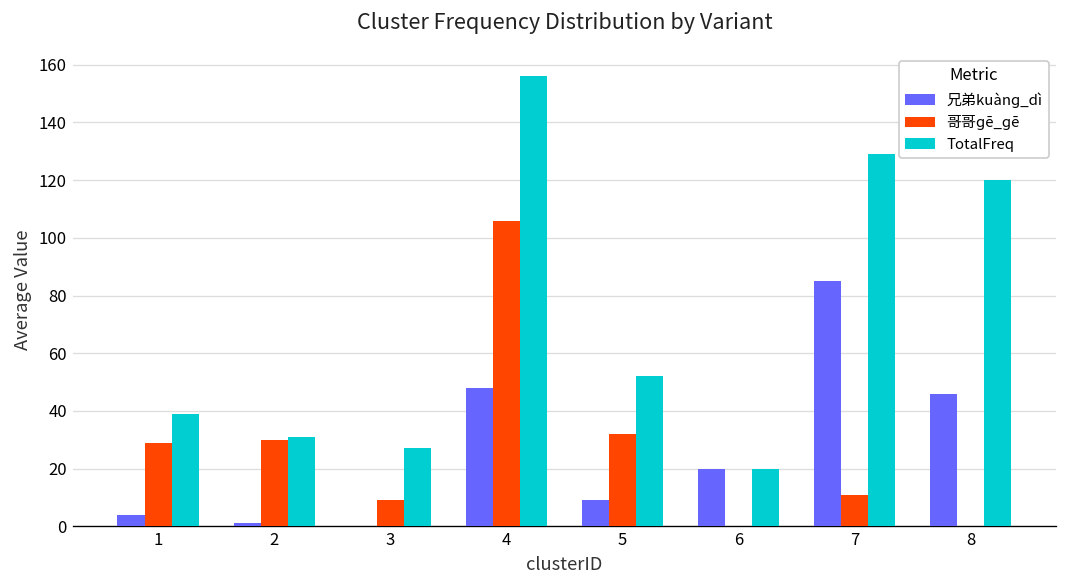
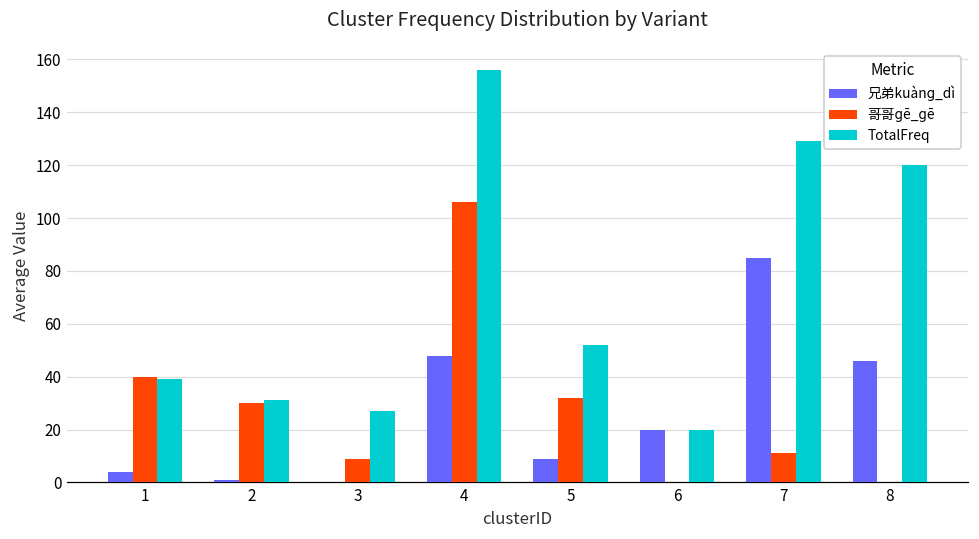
  {
    "兄弟kuànɡ_dì": {
      "1": 4,
      "3": 0,
      "4": 48,
      "5": 9,
      "6": 20,
      "7": 85,
      "8": 46
    },
    "哥哥ɡē_ɡē": {
-     "1": 29,
+     "1": 40,
      "2": 30,
      "3": 9,
      "4": 106,
      "5": 32,
      "6": 0,
      "7": 11,
      "8": 0
    },
    "TotalFreq": {
      "1": 39,
      "2": 31,
      "3": 27,
      "4": 156,
      "5": 52,
      "6": 20,
      "7": 129,
      "8": 120
    }
  }
